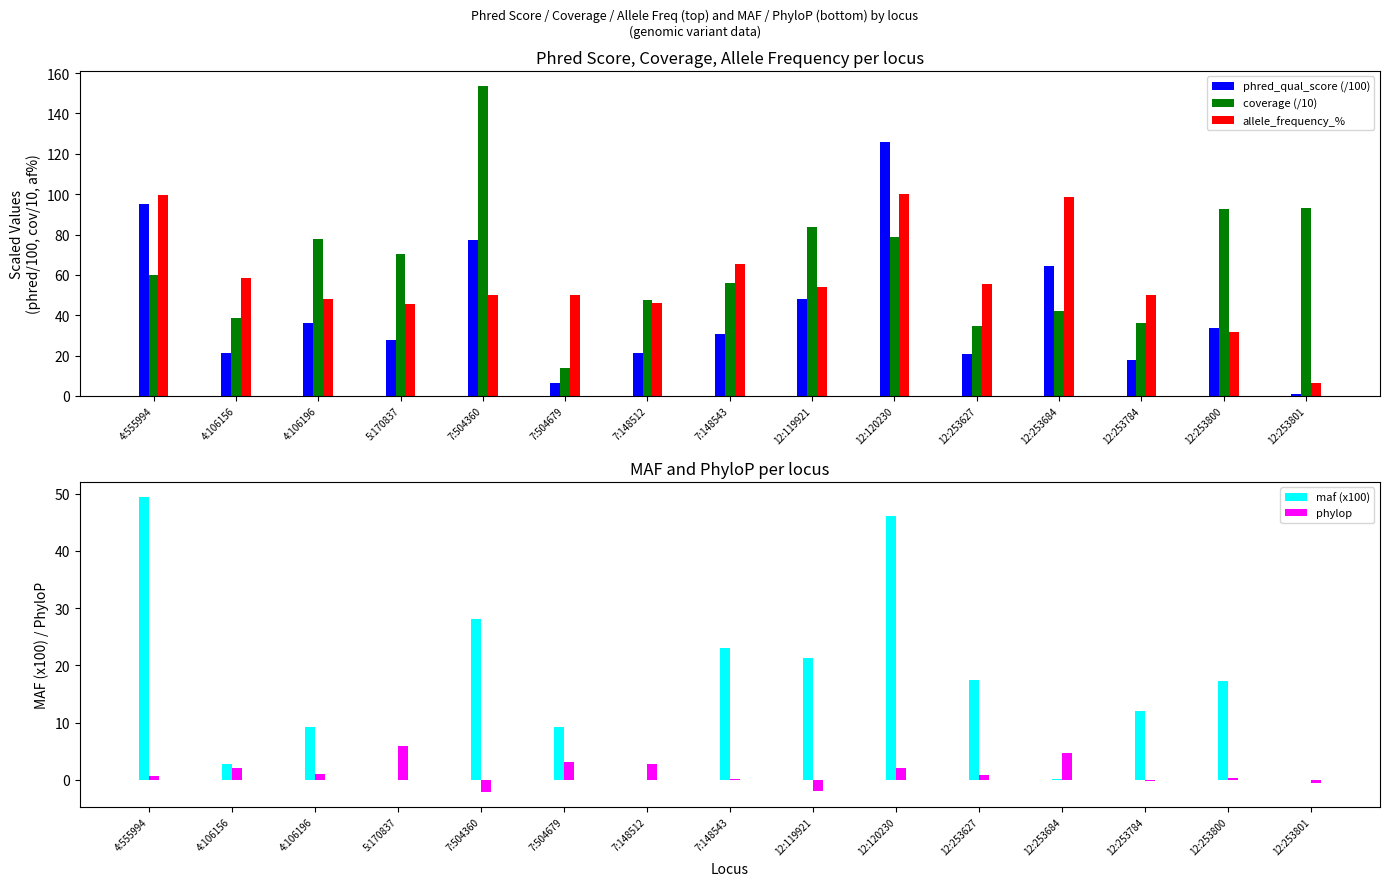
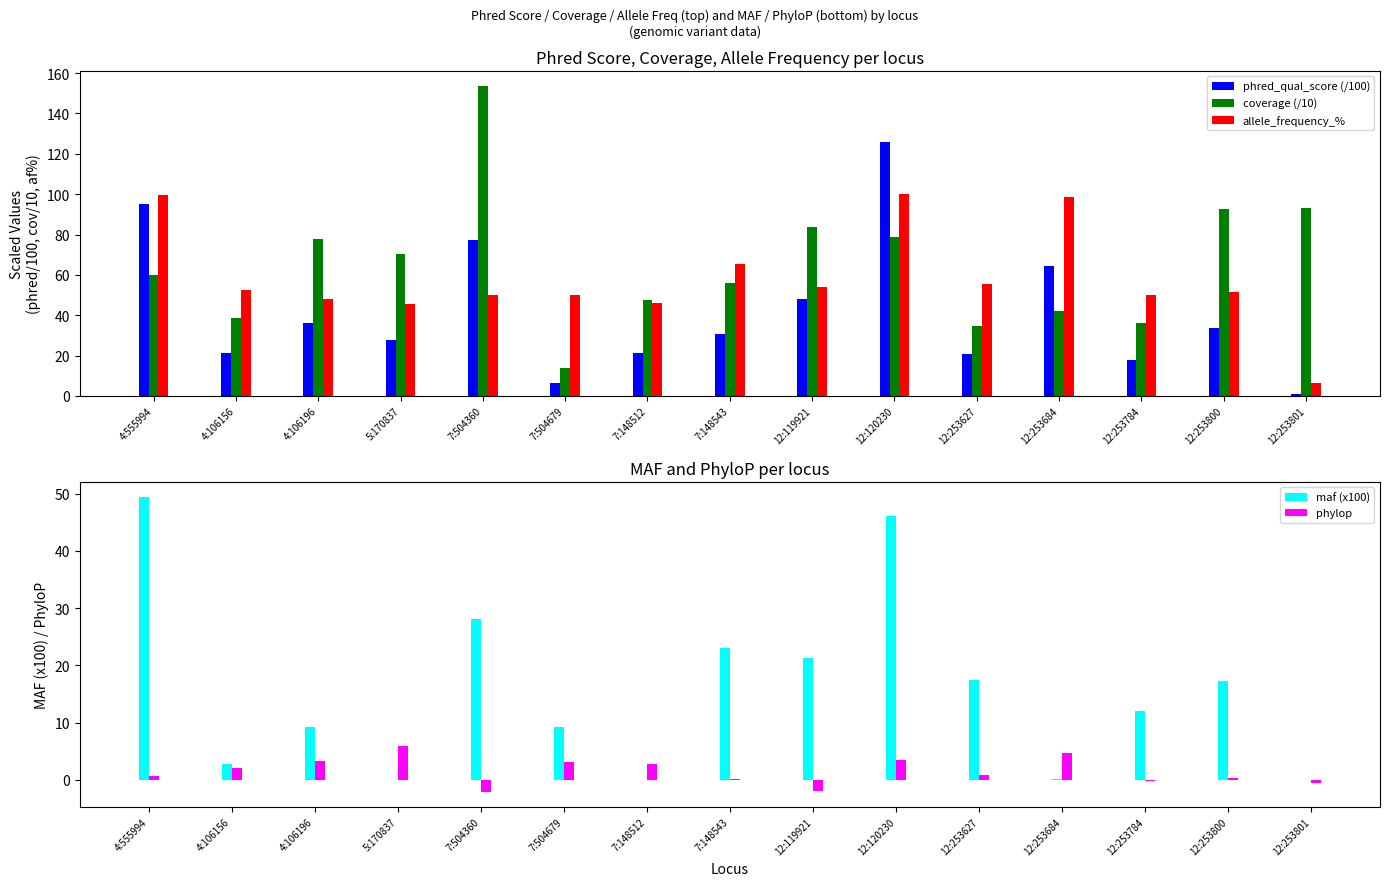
  {
    "Phred Score, Coverage, Allele Frequency per locus": {
      "phred_qual_score (/100)": {
        "4:555994": 95,
        "4:106156": 21,
        "4:106196": 36,
        "5:170837": 28,
        "7:504360": 77,
        "7:504679": 7,
        "7:148512": 21,
        "7:148543": 31,
        "12:119921": 48,
        "12:120230": 126,
        "12:253627": 21,
        "12:253684": 64,
        "12:253784": 18,
        "12:253800": 34
      },
      "coverage (/10)": {
        "4:555994": 60,
        "4:106156": 39,
        "4:106196": 78,
        "5:170837": 71,
        "7:504360": 153,
        "7:504679": 14,
        "7:148512": 47,
        "7:148543": 56,
        "12:119921": 84,
        "12:120230": 79,
        "12:253627": 35,
        "12:253684": 42,
        "12:253784": 36,
        "12:253800": 92,
        "12:253801": 93
      },
      "allele_frequency_%": {
        "4:555994": 100,
-       "4:106156": 58,
+       "4:106156": 53,
        "4:106196": 48,
        "5:170837": 45,
        "7:504360": 50,
        "7:504679": 50,
        "7:148512": 46,
        "7:148543": 66,
        "12:119921": 54,
        "12:120230": 100,
        "12:253627": 56,
        "12:253684": 99,
        "12:253784": 50,
-       "12:253800": 32,
+       "12:253800": 51,
        "12:253801": 6
      }
    },
    "MAF and PhyloP per locus": {
      "maf (x100)": {
        "4:555994": 50,
        "4:106156": 3,
        "4:106196": 9,
        "5:170837": 0,
        "7:504360": 28,
        "7:504679": 9,
        "7:148512": 0,
        "7:148543": 23,
        "12:119921": 21,
        "12:120230": 46,
        "12:253627": 18,
        "12:253784": 12,
        "12:253800": 17,
        "12:253801": 0
      },
      "phylop": {
        "4:555994": 1,
        "4:106156": 2,
-       "4:106196": 1,
+       "4:106196": 3,
        "5:170837": 6,
        "7:504360": -2,
        "7:504679": 3,
        "7:148512": 3,
        "12:119921": -2,
-       "12:120230": 2,
+       "12:120230": 4,
        "12:253627": 1,
        "12:253684": 5,
        "12:253801": 0
      }
    }
  }
